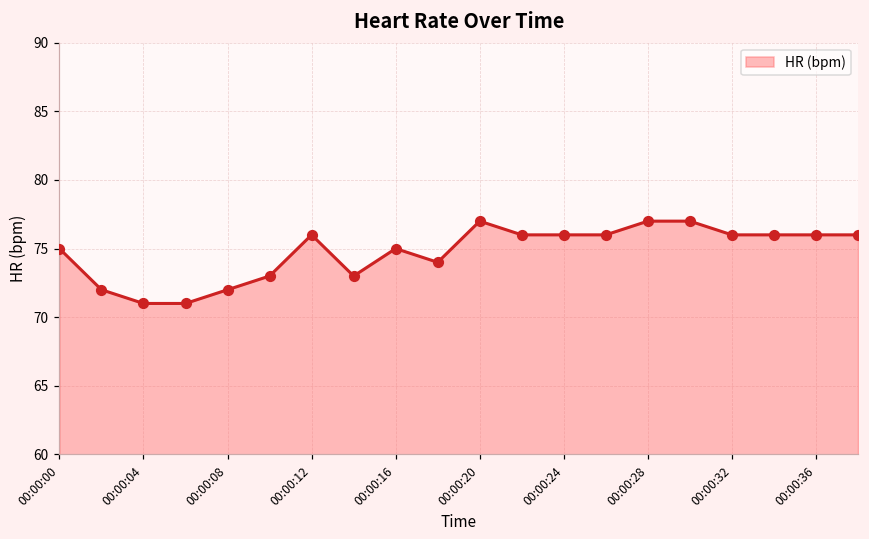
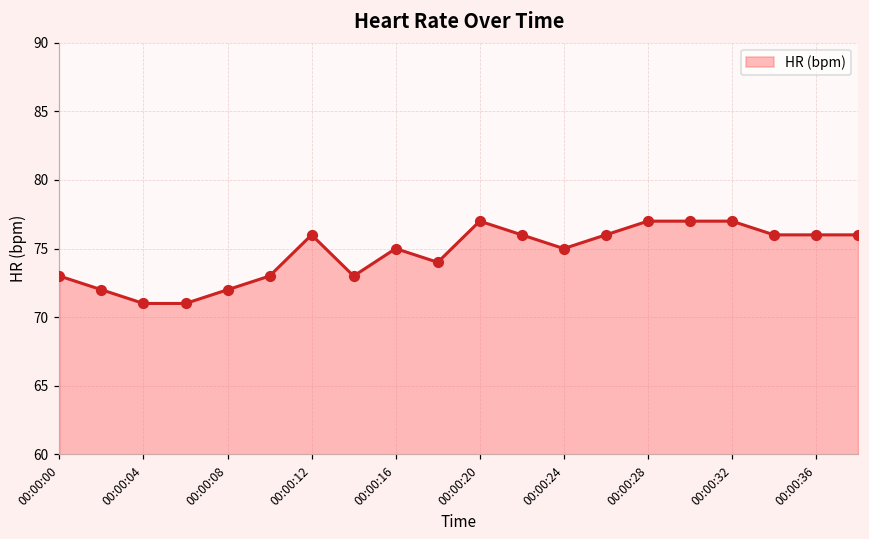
  {
-   "00:00:00": 75,
+   "00:00:00": 73,
    "00:00:04": 71,
    "00:00:08": 72,
    "00:00:12": 76,
    "00:00:16": 75,
    "00:00:20": 77,
-   "00:00:24": 76,
+   "00:00:24": 75,
    "00:00:28": 77,
-   "00:00:32": 76,
+   "00:00:32": 77,
    "00:00:36": 76
  }
